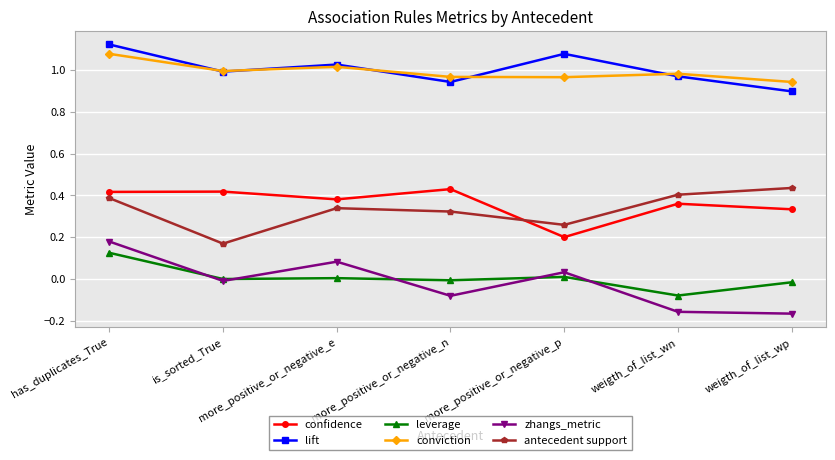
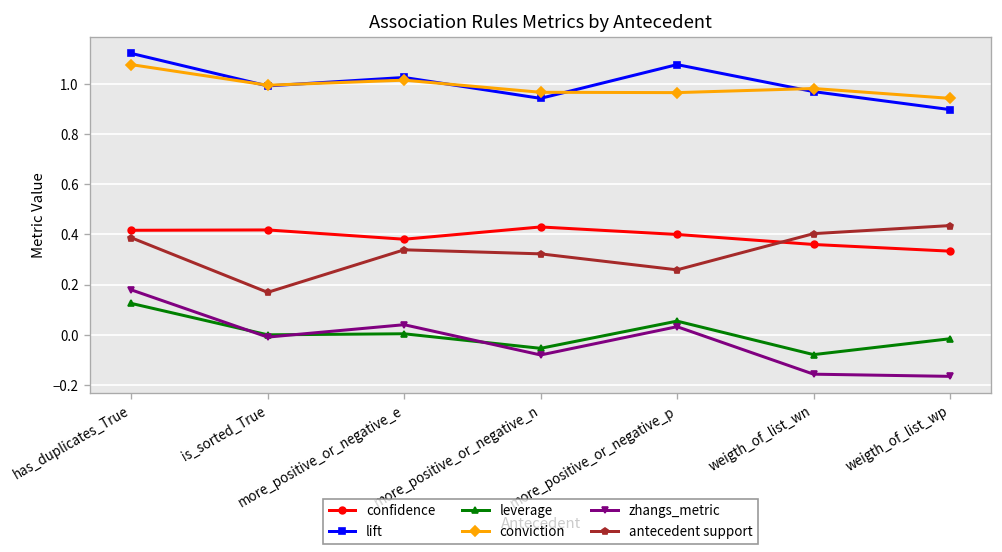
  {
    "confidence": {
      "has_duplicates_True": 0.42,
      "is_sorted_True": 0.42,
      "more_positive_or_negative_e": 0.38,
      "more_positive_or_negative_n": 0.43,
-     "more_positive_or_negative_p": 0.2,
+     "more_positive_or_negative_p": 0.4,
      "weigth_of_list_wn": 0.36,
      "weigth_of_list_wp": 0.33
    },
    "lift": {
      "has_duplicates_True": 1.12,
      "more_positive_or_negative_n": 0.94,
      "more_positive_or_negative_p": 1.08,
      "weigth_of_list_wn": 0.97,
      "weigth_of_list_wp": 0.90
    },
    "leverage": {
      "has_duplicates_True": 0.12,
      "more_positive_or_negative_e": 0.00,
-     "more_positive_or_negative_n": -0.01,
-     "more_positive_or_negative_p": 0.01,
+     "more_positive_or_negative_n": -0.05,
+     "more_positive_or_negative_p": 0.05,
      "weigth_of_list_wn": -0.08,
      "weigth_of_list_wp": -0.02
    },
    "conviction": {
      "has_duplicates_True": 1.08,
      "more_positive_or_negative_n": 0.97,
      "more_positive_or_negative_p": 0.97,
      "weigth_of_list_wn": 0.98,
      "weigth_of_list_wp": 0.94
    },
    "zhangs_metric": {
      "has_duplicates_True": 0.18,
-     "more_positive_or_negative_e": 0.08,
+     "more_positive_or_negative_e": 0.04,
      "more_positive_or_negative_n": -0.08,
      "more_positive_or_negative_p": 0.03,
      "weigth_of_list_wn": -0.16,
      "weigth_of_list_wp": -0.17
    },
    "antecedent support": {
      "has_duplicates_True": 0.39,
      "is_sorted_True": 0.17,
      "more_positive_or_negative_e": 0.34,
      "more_positive_or_negative_n": 0.32,
      "more_positive_or_negative_p": 0.26,
      "weigth_of_list_wn": 0.40,
      "weigth_of_list_wp": 0.44
    }
  }
